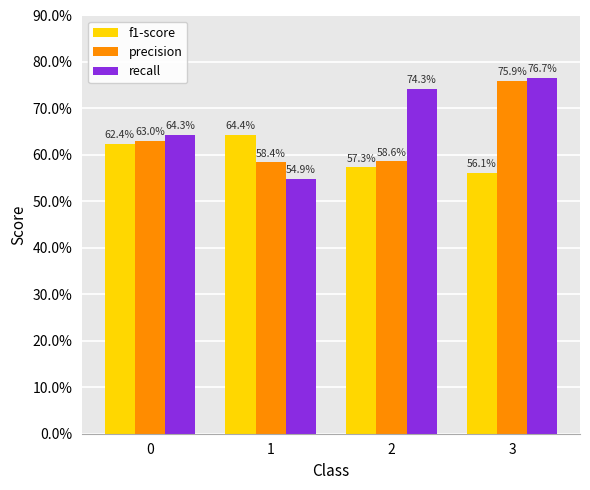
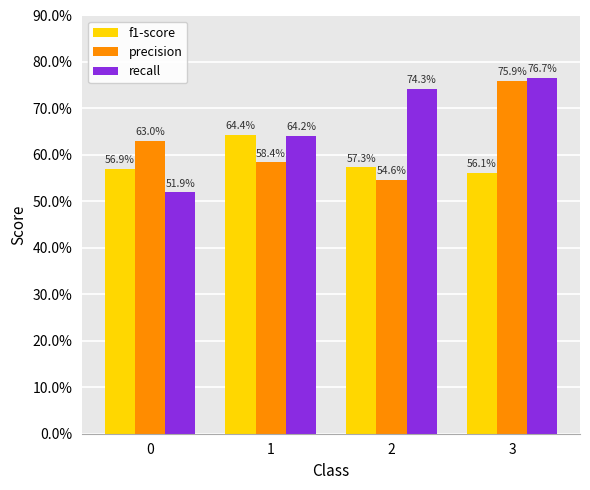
  {
    "f1-score": {
-     "0": "62.4%",
+     "0": "56.9%",
      "1": "64.4%",
      "2": "57.3%",
      "3": "56.1%"
    },
    "precision": {
      "0": "63.0%",
      "1": "58.4%",
-     "2": "58.6%",
+     "2": "54.6%",
      "3": "75.9%"
    },
    "recall": {
-     "0": "64.3%",
-     "1": "54.9%",
+     "0": "51.9%",
+     "1": "64.2%",
      "2": "74.3%",
      "3": "76.7%"
    }
  }
